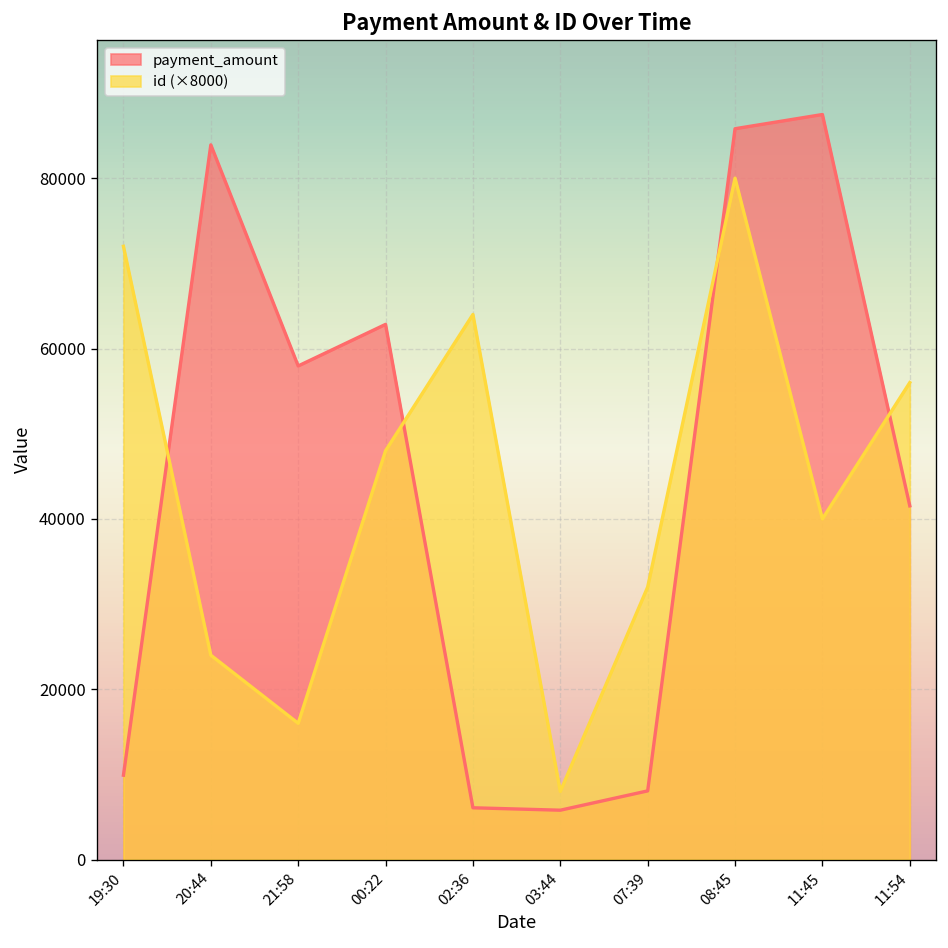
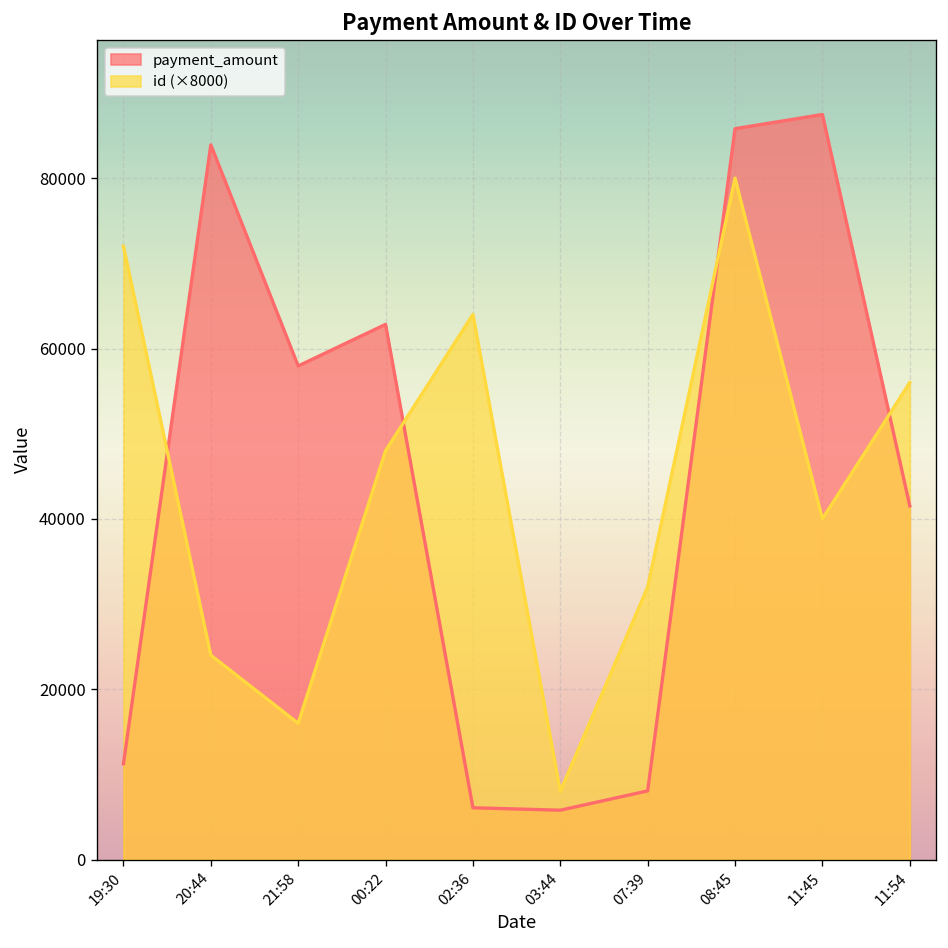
  {
    "payment_amount": {
-     "19:30": 10000,
+     "19:30": 11000,
      "20:44": 84000,
      "21:58": 58000,
      "00:22": 63000,
      "02:36": 6000,
      "03:44": 6000,
      "07:39": 8000,
      "08:45": 86000,
      "11:45": 87000,
      "11:54": 42000
    },
    "id (×8000)": {
      "19:30": 72000,
      "20:44": 24000,
      "21:58": 16000,
      "00:22": 48000,
      "02:36": 64000,
      "03:44": 8000,
      "07:39": 32000,
      "08:45": 80000,
      "11:45": 40000,
      "11:54": 56000
    }
  }
